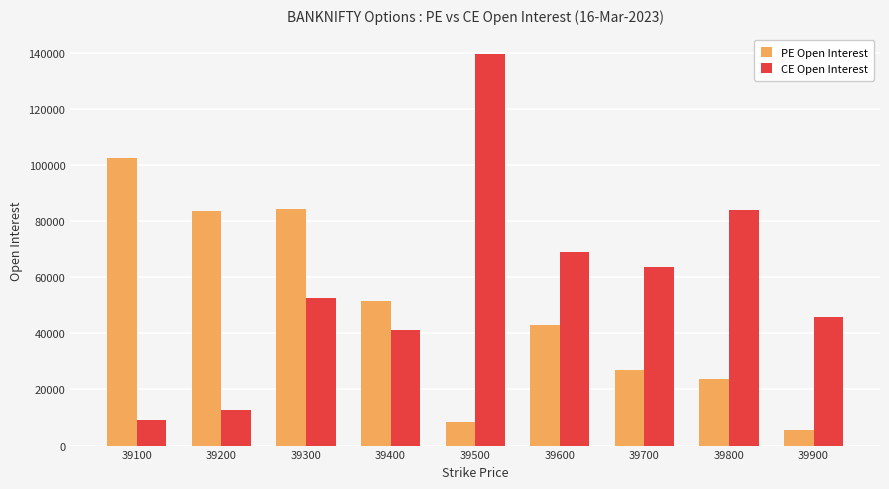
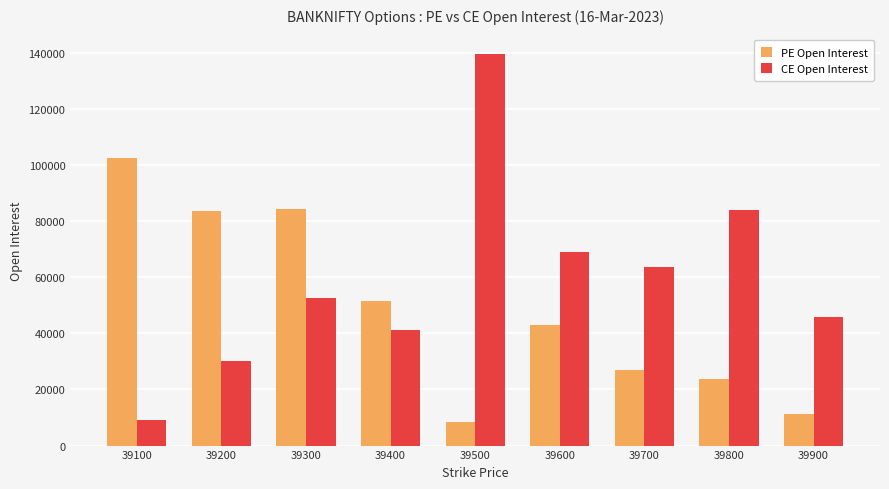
  {
    "PE Open Interest": {
      "39100": 102000,
      "39200": 84000,
      "39300": 84000,
      "39400": 52000,
      "39500": 9000,
      "39600": 43000,
      "39700": 27000,
      "39800": 24000,
-     "39900": 6000
+     "39900": 11000
    },
    "CE Open Interest": {
      "39100": 9000,
-     "39200": 13000,
+     "39200": 30000,
      "39300": 53000,
      "39400": 41000,
      "39500": 139000,
      "39600": 69000,
      "39700": 63000,
      "39800": 84000,
      "39900": 46000
    }
  }
